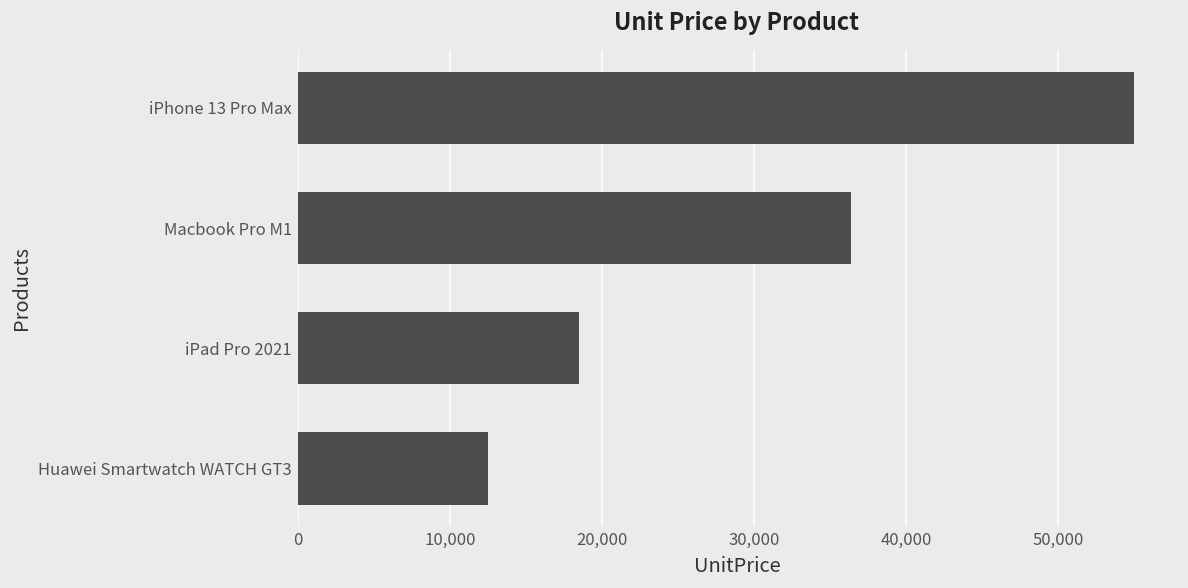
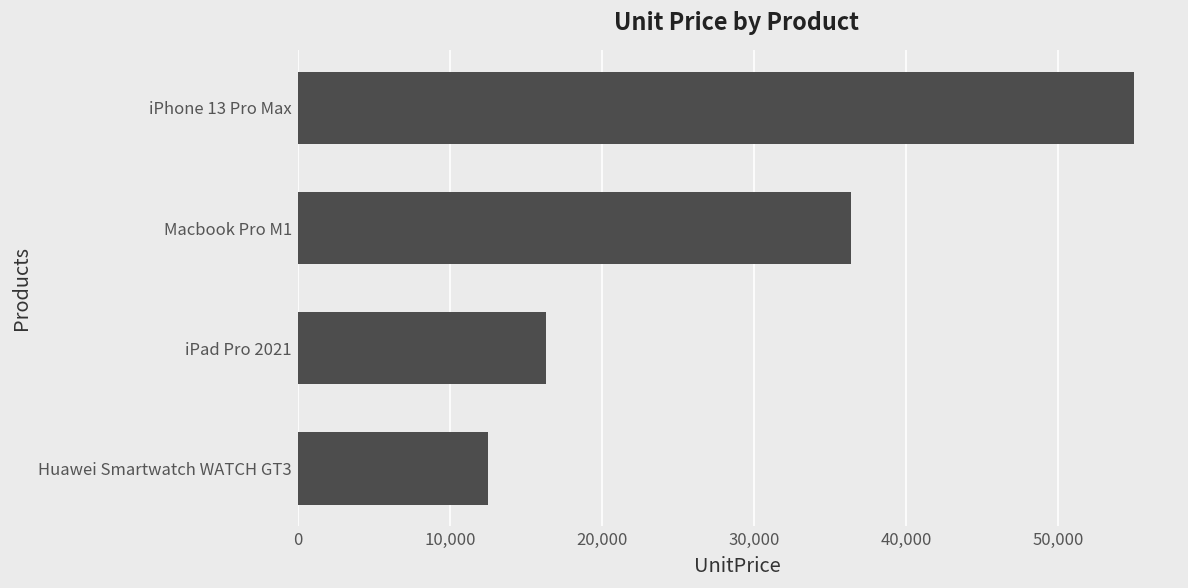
  {
    "iPhone 13 Pro Max": "55,000",
    "Macbook Pro M1": "36,400",
-   "iPad Pro 2021": "18,500",
+   "iPad Pro 2021": "16,300",
    "Huawei Smartwatch WATCH GT3": "12,500"
  }
